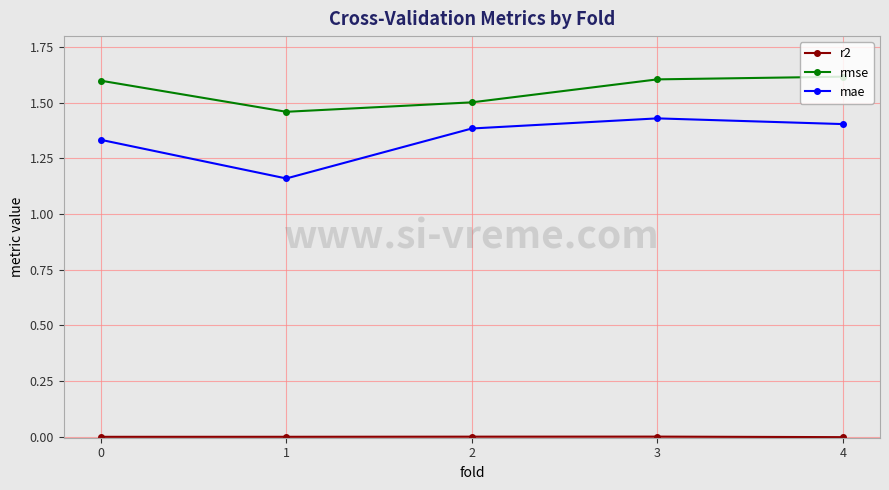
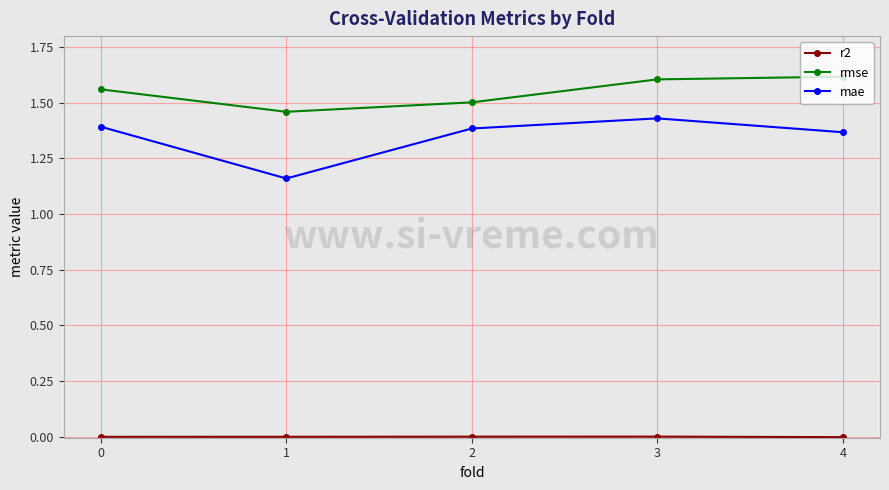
  {
    "r2": {
      "0": 0.00,
      "1": 0.00,
      "2": 0.00,
      "3": 0.00,
      "4": 0.00
    },
    "rmse": {
-     "0": 1.60,
+     "0": 1.56,
      "1": 1.46,
      "2": 1.50,
      "3": 1.61
    },
    "mae": {
-     "0": 1.33,
+     "0": 1.39,
      "1": 1.16,
      "2": 1.38,
      "3": 1.43,
-     "4": 1.40
+     "4": 1.37
    }
  }
